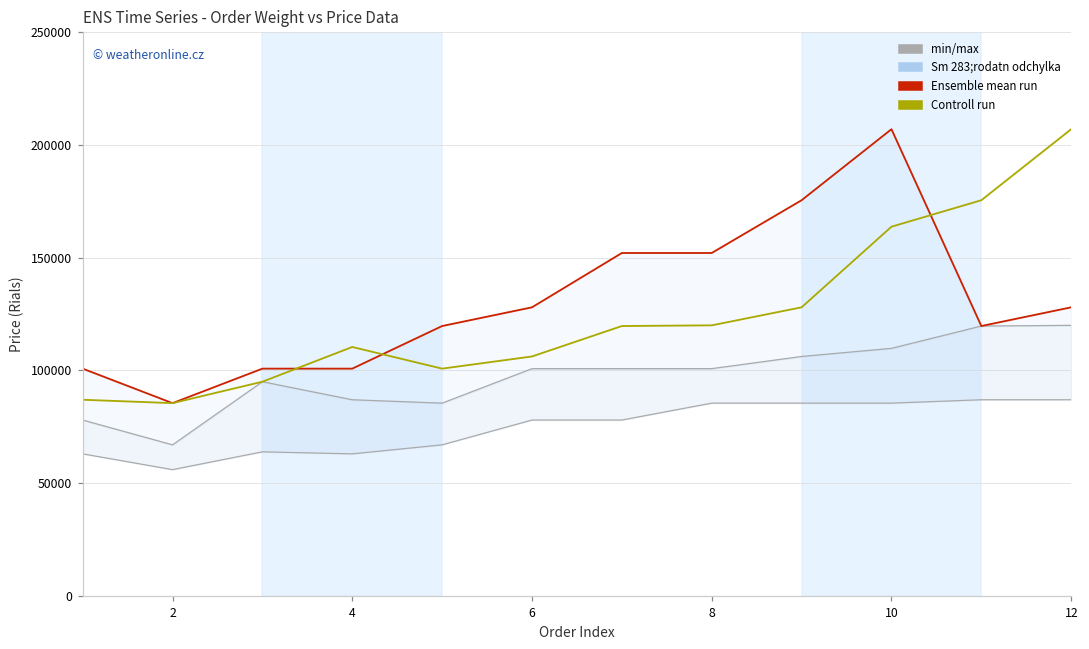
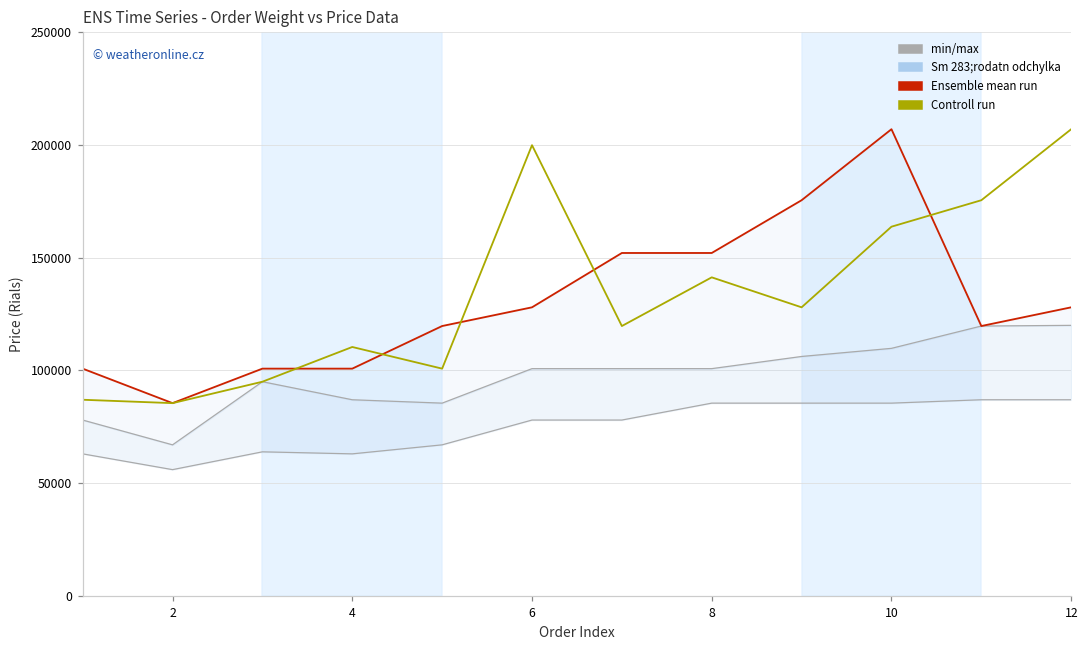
  {
    "Controll run": {
      "4": 110000,
-     "6": 106000,
-     "8": 120000,
+     "6": 200000,
+     "8": 141000,
      "10": 164000,
      "12": 207000
    }
  }
